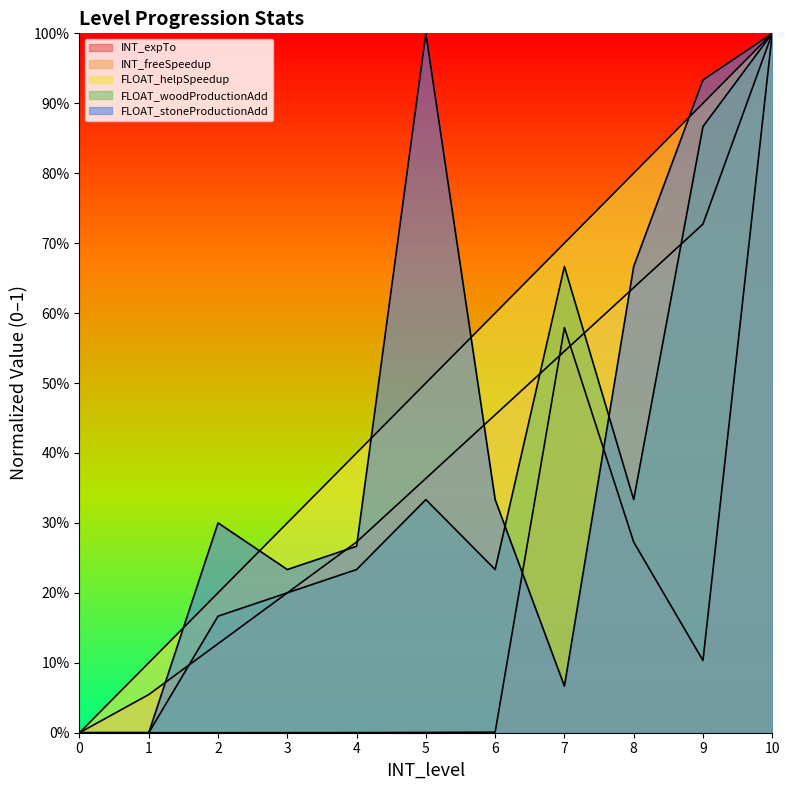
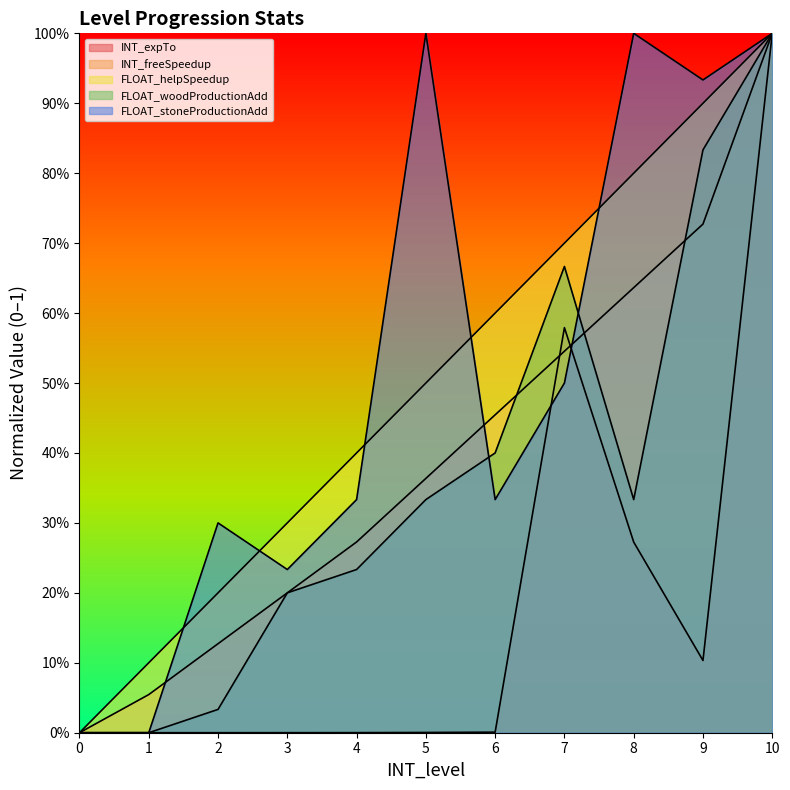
  {
    "INT_expTo": {
      "2": "0%",
      "3": "0%",
      "4": "0%",
      "5": "0%",
      "6": "0%",
      "7": "58%",
      "8": "27%",
      "9": "10%"
    },
    "FLOAT_woodProductionAdd": {
-     "2": "17%",
+     "2": "3%",
      "4": "23%",
      "5": "33%",
-     "6": "23%",
+     "6": "40%",
      "7": "67%",
      "8": "33%",
-     "9": "87%"
+     "9": "83%"
    },
    "FLOAT_stoneProductionAdd": {
      "2": "30%",
      "3": "23%",
-     "4": "27%",
+     "4": "33%",
      "5": "100%",
      "6": "33%",
-     "7": "7%",
-     "8": "67%",
+     "7": "50%",
+     "8": "100%",
      "9": "93%"
    }
  }
